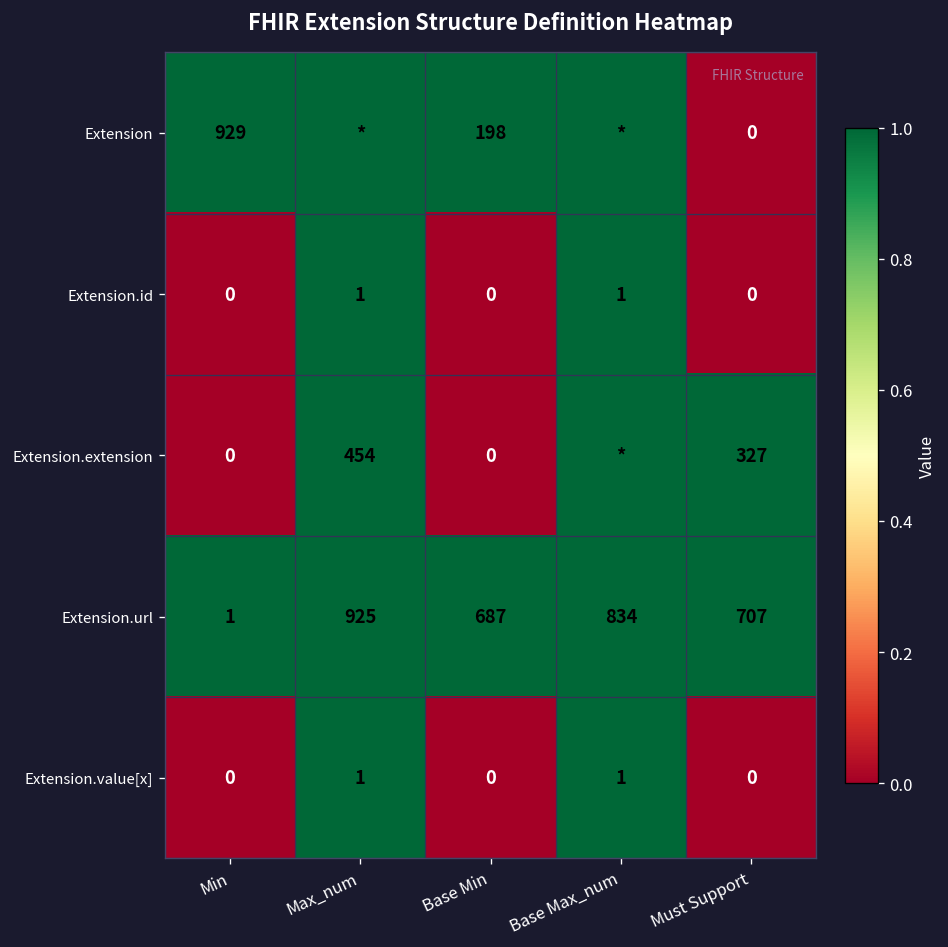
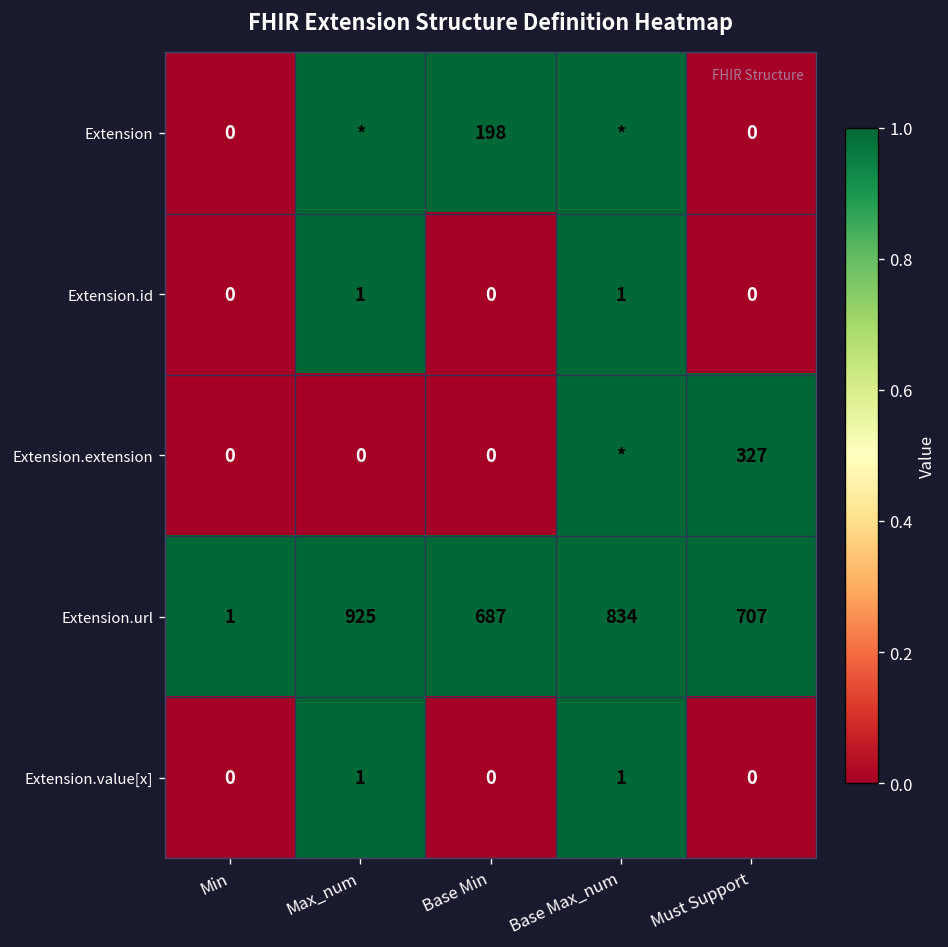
  {
    "Extension": {
-     "Min": 929,
+     "Min": 0,
      "Base Min": 198
    },
    "Extension.id": {
      "Min": 0,
      "Max_num": 1,
      "Base Min": 0,
      "Base Max_num": 1,
      "Must Support": 0
    },
    "Extension.extension": {
      "Min": 0,
-     "Max_num": 454,
+     "Max_num": 0,
      "Base Min": 0,
      "Must Support": 327
    },
    "Extension.url": {
      "Min": 1,
      "Max_num": 925,
      "Base Min": 687,
      "Base Max_num": 834,
      "Must Support": 707
    },
    "Extension.value[x]": {
      "Min": 0,
      "Max_num": 1,
      "Base Min": 0,
      "Base Max_num": 1,
      "Must Support": 0
    }
  }
